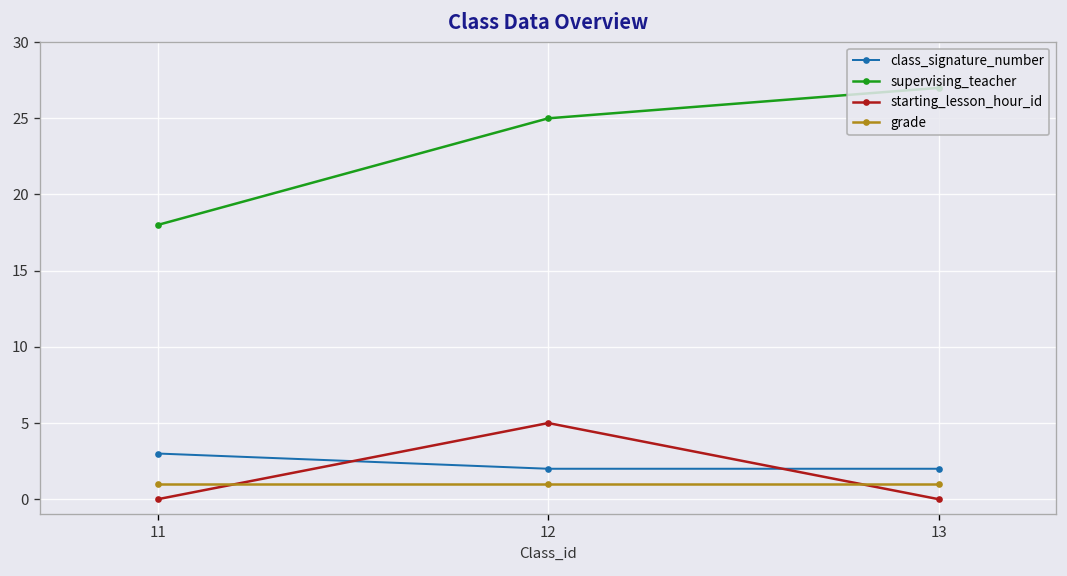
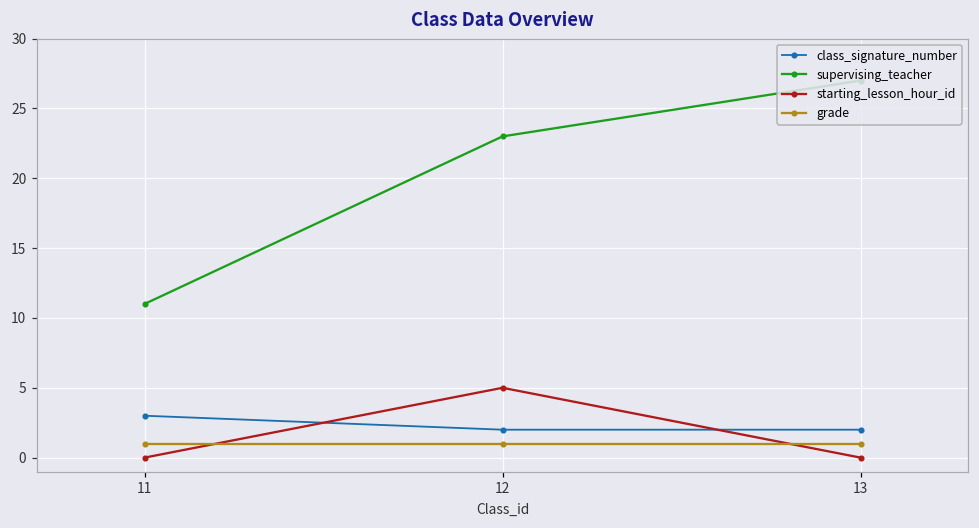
  {
    "class_signature_number": {
      "11": 3,
      "12": 2,
      "13": 2
    },
    "supervising_teacher": {
-     "11": 18,
-     "12": 25
+     "11": 11,
+     "12": 23
    },
    "starting_lesson_hour_id": {
      "11": 0,
      "12": 5,
      "13": 0
    },
    "grade": {
      "11": 1,
      "12": 1,
      "13": 1
    }
  }
